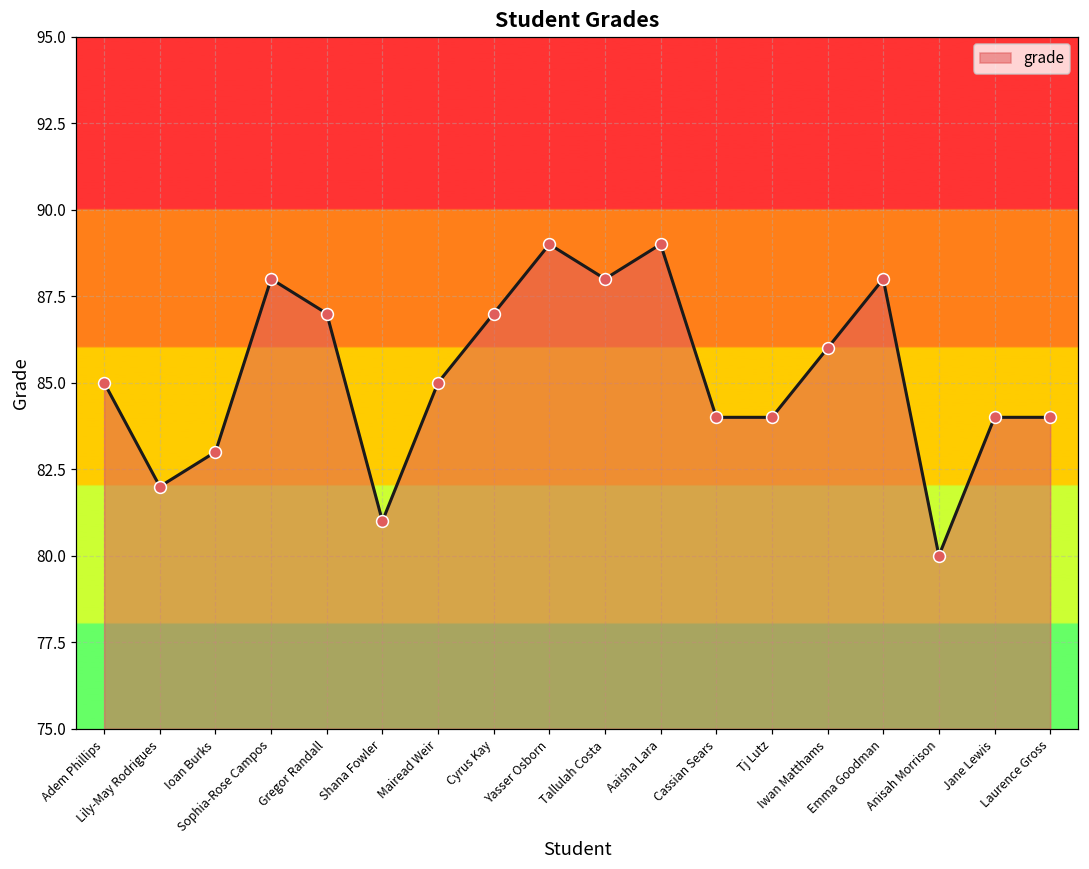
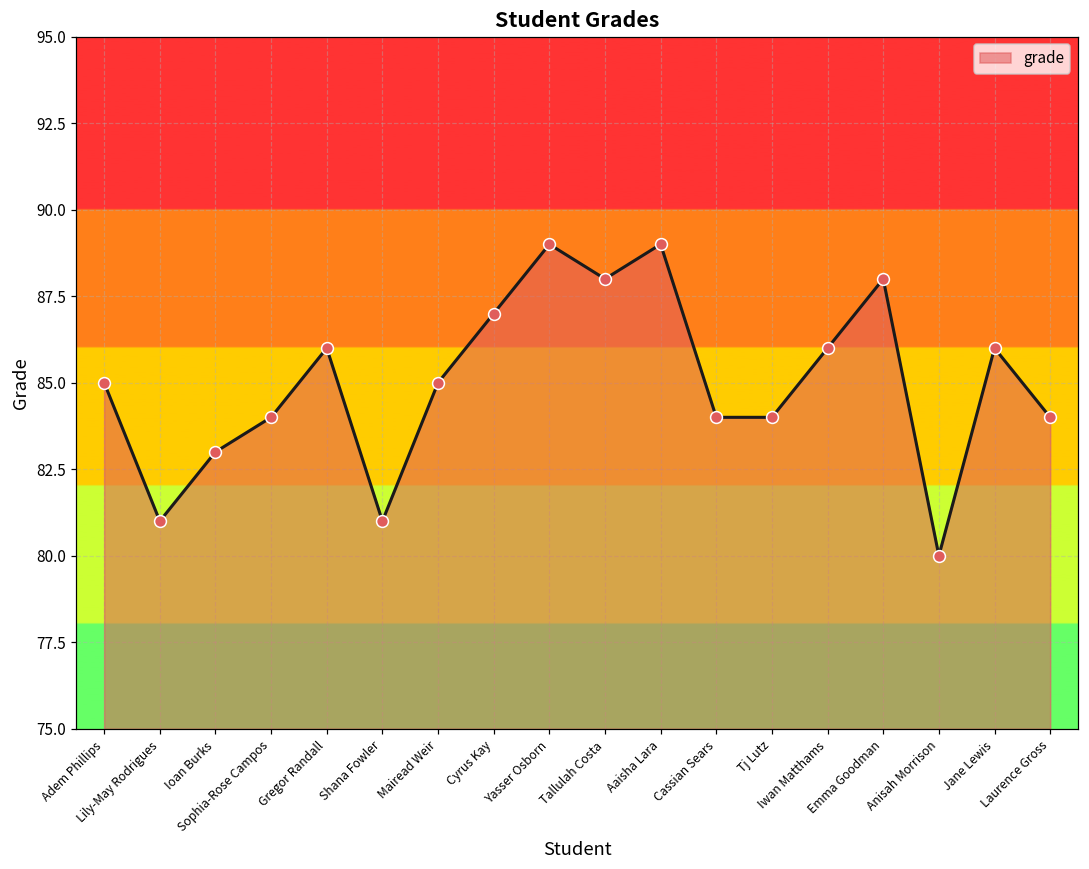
  {
    "Adem Phillips": 85,
-   "Lily-May Rodrigues": 82,
+   "Lily-May Rodrigues": 81,
    "Ioan Burks": 83,
-   "Sophia-Rose Campos": 88,
-   "Gregor Randall": 87,
+   "Sophia-Rose Campos": 84,
+   "Gregor Randall": 86,
    "Shana Fowler": 81,
    "Mairead Weir": 85,
    "Cyrus Kay": 87,
    "Yasser Osborn": 89,
    "Tallulah Costa": 88,
    "Aaisha Lara": 89,
    "Cassian Sears": 84,
    "Tj Lutz": 84,
    "Iwan Matthams": 86,
    "Emma Goodman": 88,
    "Anisah Morrison": 80,
-   "Jane Lewis": 84,
+   "Jane Lewis": 86,
    "Laurence Gross": 84
  }
